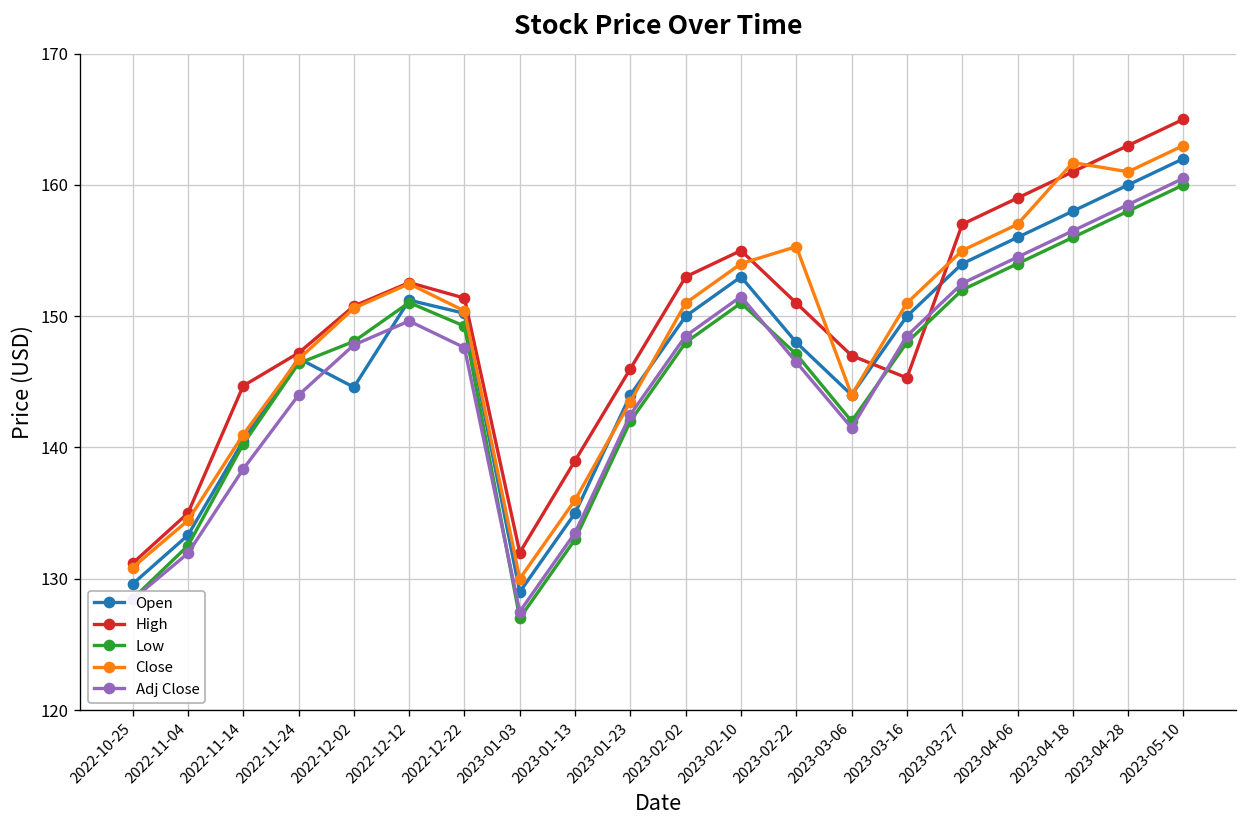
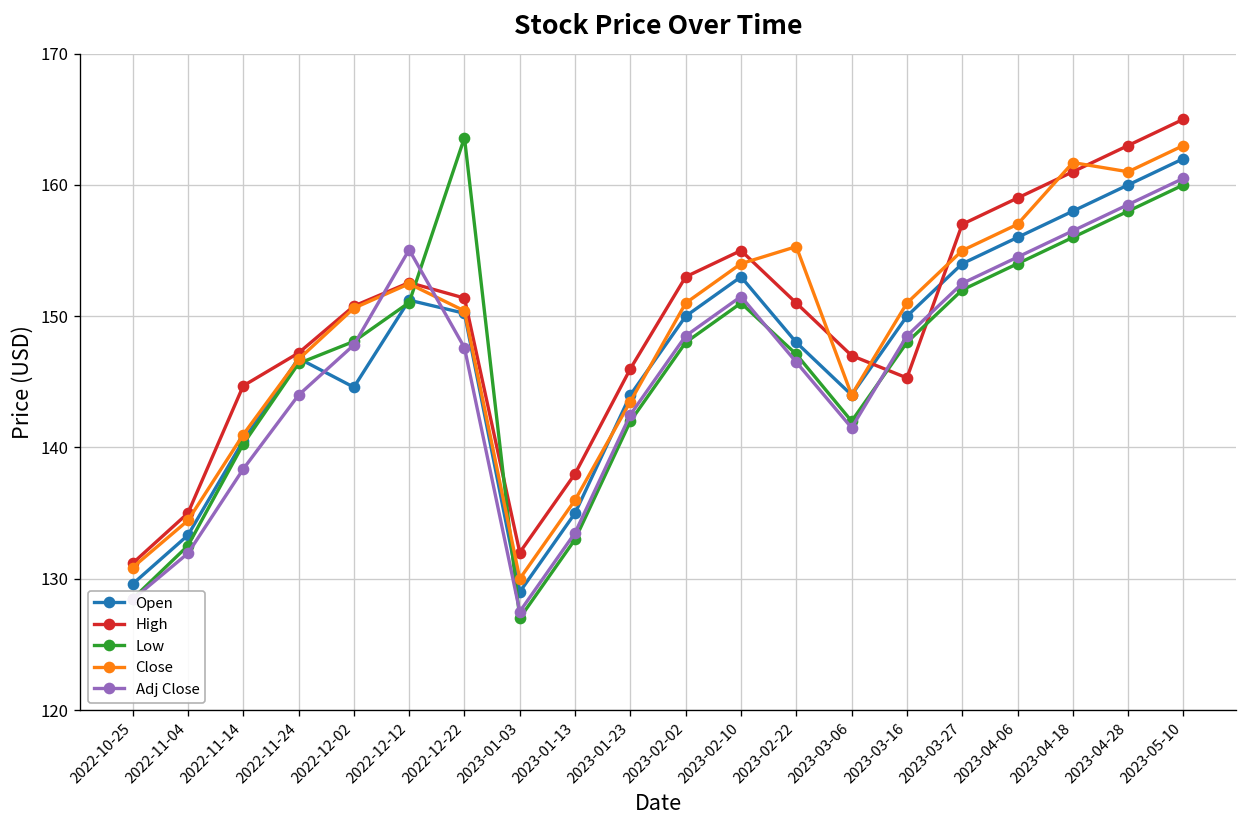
  {
    "Open": {
      "2022-11-04": 133.3,
      "2022-11-14": 140.5,
      "2022-12-02": 144.6,
      "2023-01-03": 129.0,
      "2023-01-13": 135.0,
      "2023-01-23": 144.0,
      "2023-02-02": 150.0,
      "2023-02-10": 153.0,
      "2023-02-22": 148.0,
      "2023-03-16": 150.0,
      "2023-03-27": 154.0,
      "2023-04-06": 156.0,
      "2023-04-18": 158.0,
      "2023-04-28": 160.0,
      "2023-05-10": 162.0
    },
    "High": {
      "2022-10-25": 131,
      "2022-11-04": 135,
      "2022-11-14": 144.7,
      "2022-11-24": 147,
      "2022-12-22": 151.4,
      "2023-01-03": 132,
-     "2023-01-13": 139,
+     "2023-01-13": 138,
      "2023-01-23": 146,
      "2023-02-02": 153,
      "2023-02-10": 155,
      "2023-02-22": 151,
      "2023-03-06": 147,
      "2023-03-16": 145.3,
      "2023-03-27": 157,
      "2023-04-06": 159,
      "2023-04-18": 161,
      "2023-04-28": 163,
      "2023-05-10": 165
    },
    "Low": {
      "2022-11-04": 132.5,
      "2022-11-14": 140.3,
      "2022-11-24": 146.4,
      "2022-12-02": 148.1,
-     "2022-12-22": 149.2,
+     "2022-12-22": 163.6,
      "2023-01-03": 127.0,
      "2023-01-13": 133.0,
      "2023-01-23": 142.0,
      "2023-02-02": 148.0,
      "2023-02-10": 151.0,
      "2023-02-22": 147.1,
      "2023-03-06": 142.0,
      "2023-03-16": 148.0,
      "2023-03-27": 152.0,
      "2023-04-06": 154.0,
      "2023-04-18": 156.0,
      "2023-04-28": 158.0,
      "2023-05-10": 160.0
    },
    "Close": {
      "2022-10-25": 130.9,
      "2022-11-04": 134.4,
      "2022-11-14": 141.0,
      "2023-01-03": 130.0,
      "2023-01-13": 136.0,
      "2023-01-23": 143.5,
      "2023-02-02": 151.0,
      "2023-02-10": 154.0,
      "2023-02-22": 155.3,
      "2023-03-16": 151.0,
      "2023-03-27": 155.0,
      "2023-04-06": 157.0,
      "2023-04-18": 161.7,
      "2023-04-28": 161.0,
      "2023-05-10": 163.0
    },
    "Adj Close": {
      "2022-11-04": 131.9,
      "2022-11-14": 138.4,
      "2022-11-24": 144.0,
      "2022-12-02": 147.8,
-     "2022-12-12": 149.6,
+     "2022-12-12": 155.1,
      "2022-12-22": 147.6,
      "2023-01-03": 127.5,
      "2023-01-13": 133.5,
      "2023-01-23": 142.5,
      "2023-02-02": 148.5,
      "2023-02-10": 151.5,
      "2023-02-22": 146.5,
      "2023-03-06": 141.5,
      "2023-03-16": 148.5,
      "2023-03-27": 152.5,
      "2023-04-06": 154.5,
      "2023-04-18": 156.5,
      "2023-04-28": 158.5,
      "2023-05-10": 160.5
    }
  }
